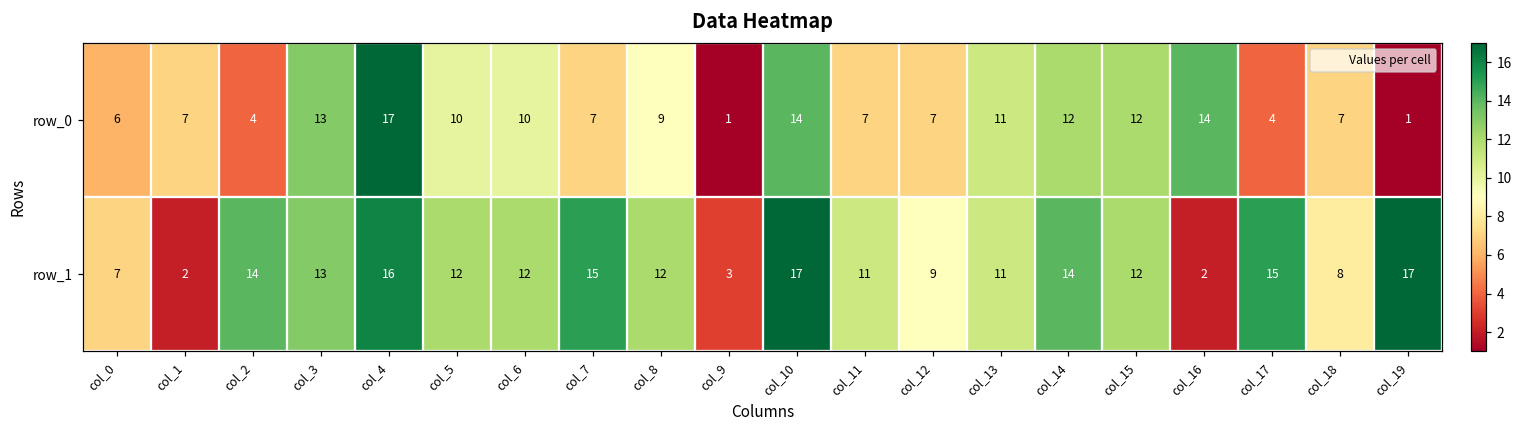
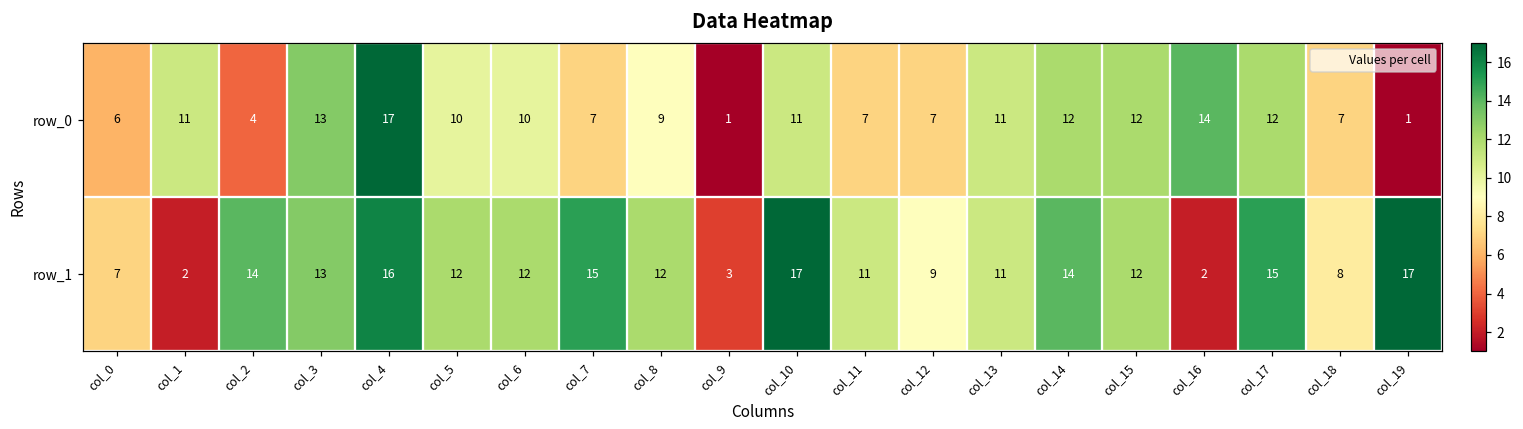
  {
    "row_0": {
      "col_0": 6,
-     "col_1": 7,
+     "col_1": 11,
      "col_2": 4,
      "col_3": 13,
      "col_4": 17,
      "col_5": 10,
      "col_6": 10,
      "col_7": 7,
      "col_8": 9,
      "col_9": 1,
-     "col_10": 14,
+     "col_10": 11,
      "col_11": 7,
      "col_12": 7,
      "col_13": 11,
      "col_14": 12,
      "col_15": 12,
      "col_16": 14,
-     "col_17": 4,
+     "col_17": 12,
      "col_18": 7,
      "col_19": 1
    },
    "row_1": {
      "col_0": 7,
      "col_1": 2,
      "col_2": 14,
      "col_3": 13,
      "col_4": 16,
      "col_5": 12,
      "col_6": 12,
      "col_7": 15,
      "col_8": 12,
      "col_9": 3,
      "col_10": 17,
      "col_11": 11,
      "col_12": 9,
      "col_13": 11,
      "col_14": 14,
      "col_15": 12,
      "col_16": 2,
      "col_17": 15,
      "col_18": 8,
      "col_19": 17
    }
  }
